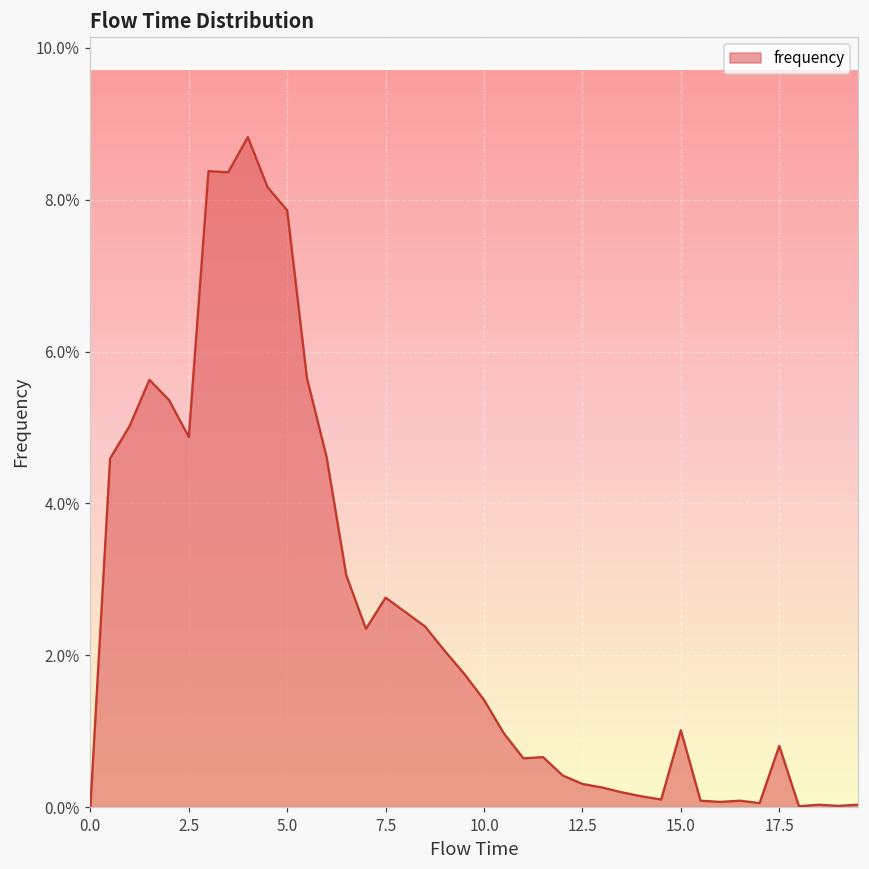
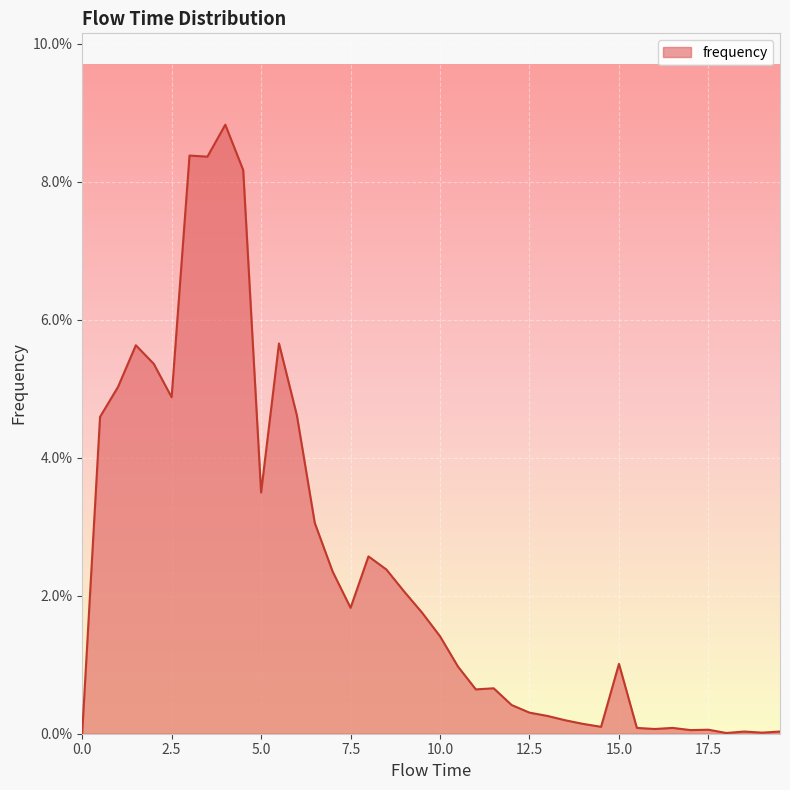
  {
    "0.0": "0.0%",
    "2.5": "4.9%",
-   "5.0": "7.9%",
-   "7.5": "2.8%",
+   "5.0": "3.5%",
+   "7.5": "1.8%",
    "10.0": "1.4%",
    "12.5": "0.3%",
    "15.0": "1.0%",
-   "17.5": "0.8%"
+   "17.5": "0.1%"
  }
